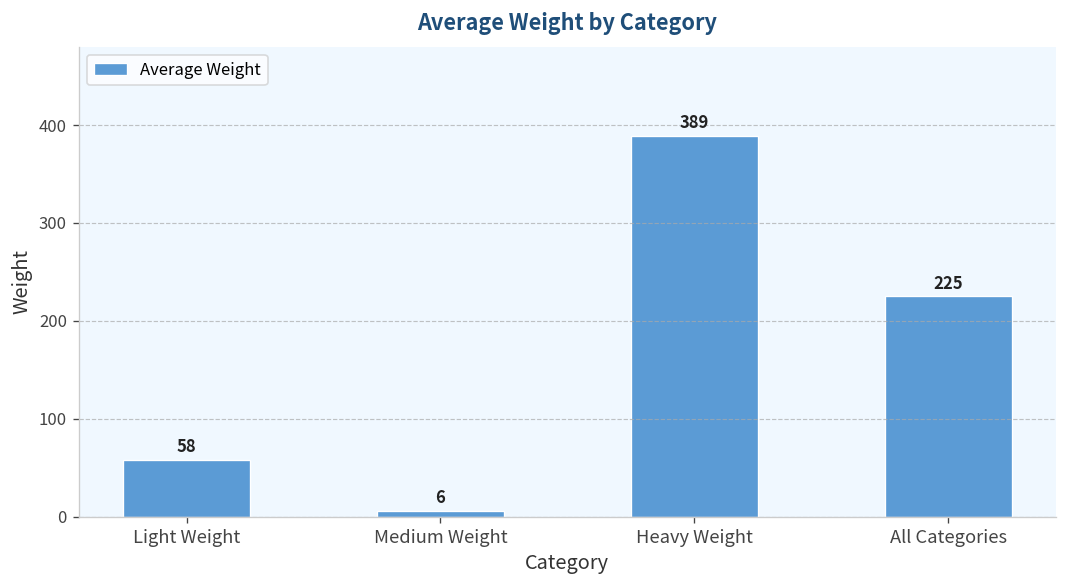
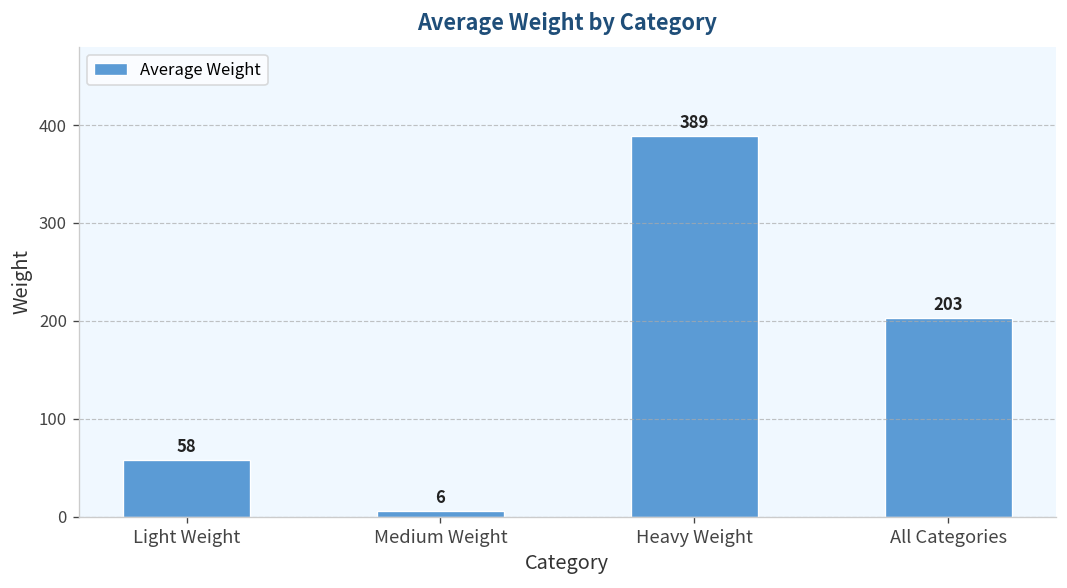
  {
    "Light Weight": 58,
    "Medium Weight": 6,
    "Heavy Weight": 389,
-   "All Categories": 225
+   "All Categories": 203
  }
